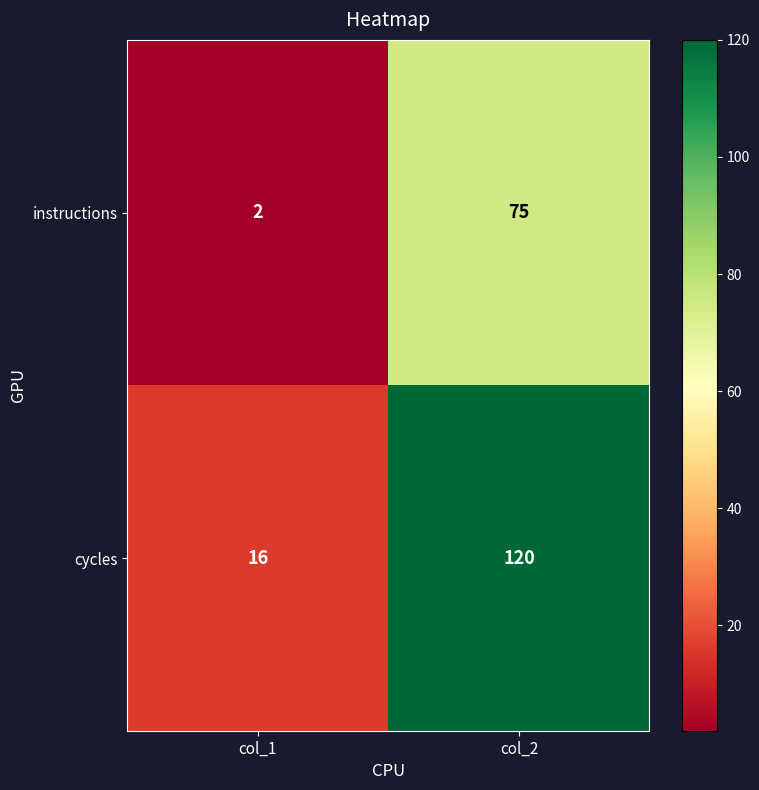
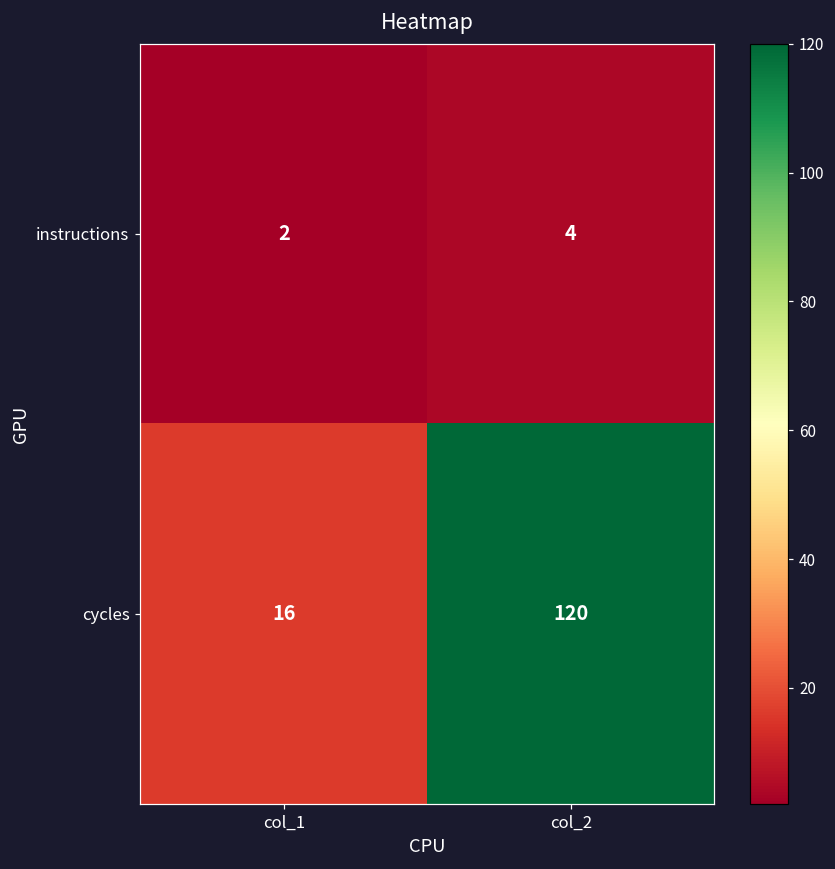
  {
    "instructions": {
      "col_1": 2,
-     "col_2": 75
+     "col_2": 4
    },
    "cycles": {
      "col_1": 16,
      "col_2": 120
    }
  }
